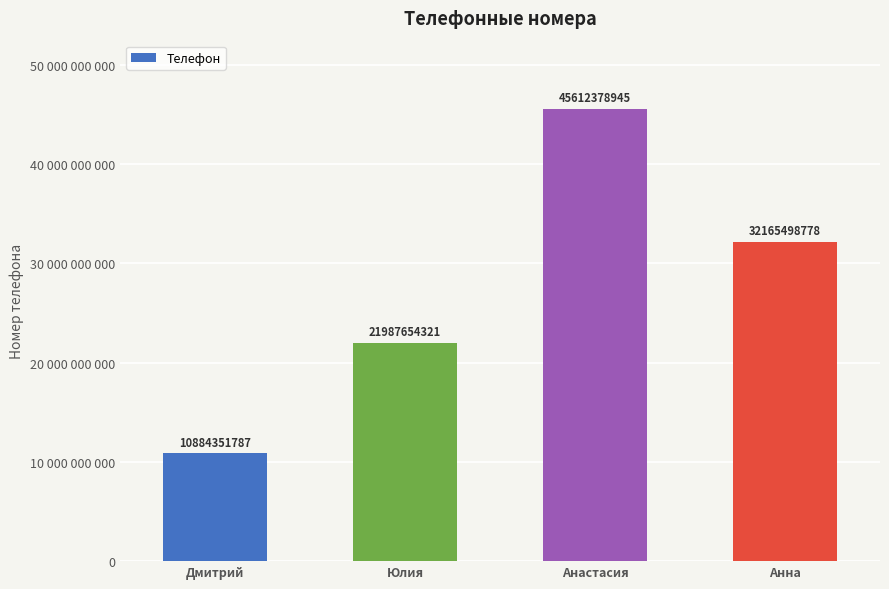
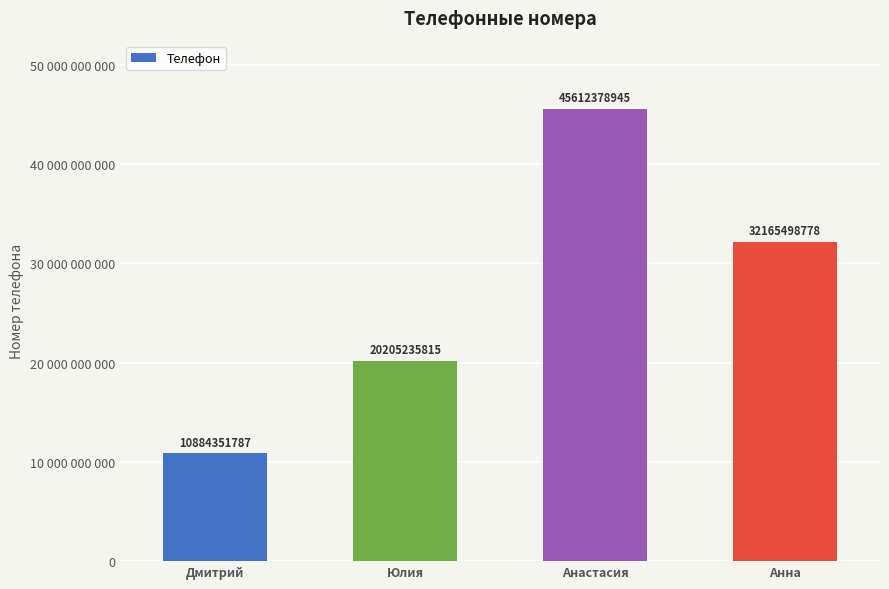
  {
    "Дмитрий": 10884351787,
-   "Юлия": 21987654321,
+   "Юлия": 20205235815,
    "Анастасия": 45612378945,
    "Анна": 32165498778
  }
